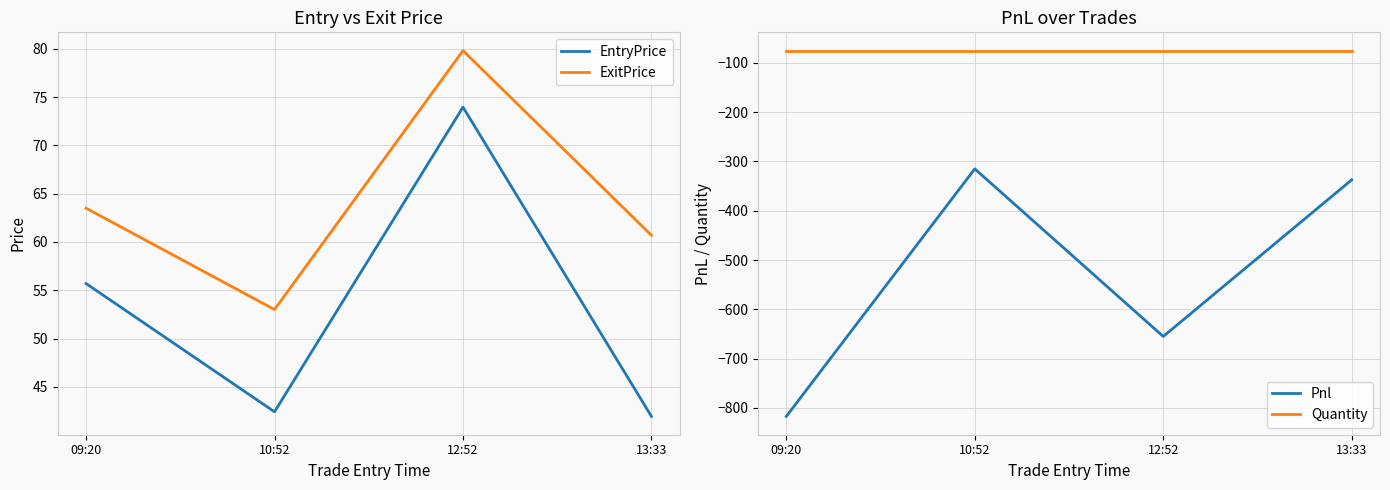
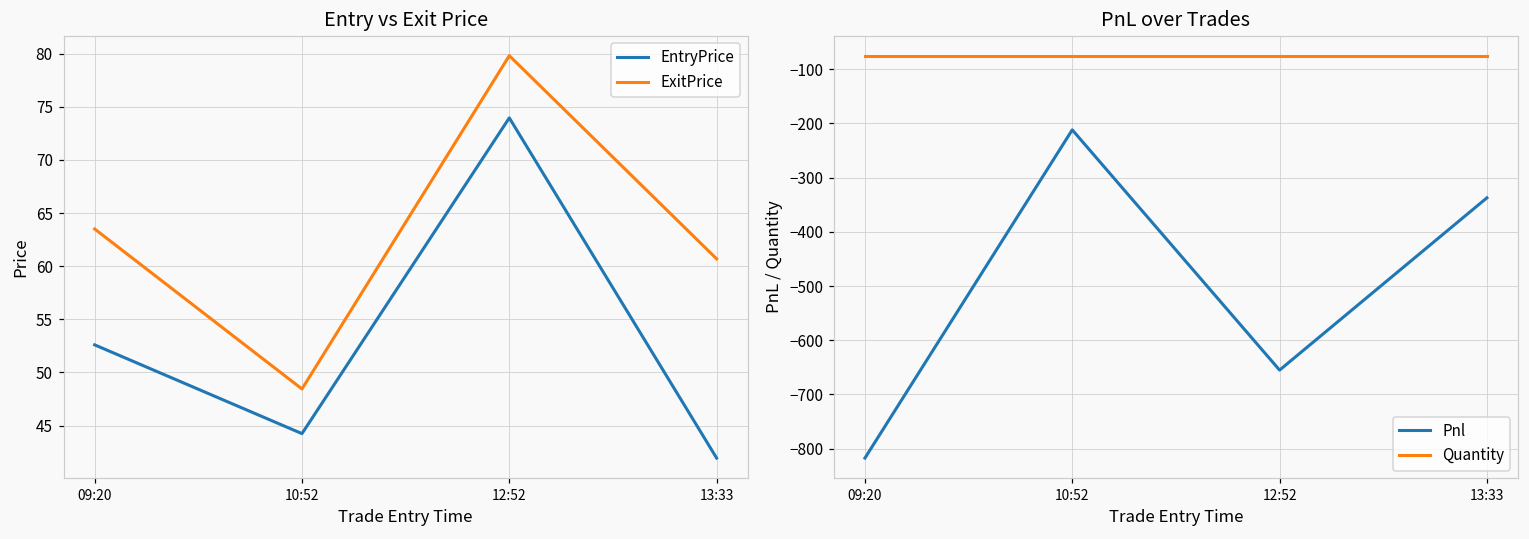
  {
    "Entry vs Exit Price": {
      "EntryPrice": {
-       "09:20": 56,
-       "10:52": 42,
+       "09:20": 53,
+       "10:52": 44,
        "12:52": 74,
        "13:33": 42
      },
      "ExitPrice": {
        "09:20": 64,
-       "10:52": 53,
+       "10:52": 48,
        "12:52": 80,
        "13:33": 61
      }
    },
    "PnL over Trades": {
      "Pnl": {
        "09:20": -820,
-       "10:52": -320,
+       "10:52": -210,
        "12:52": -660,
        "13:33": -340
      },
      "Quantity": {
        "09:20": -80,
        "10:52": -80,
        "12:52": -80,
        "13:33": -80
      }
    }
  }
